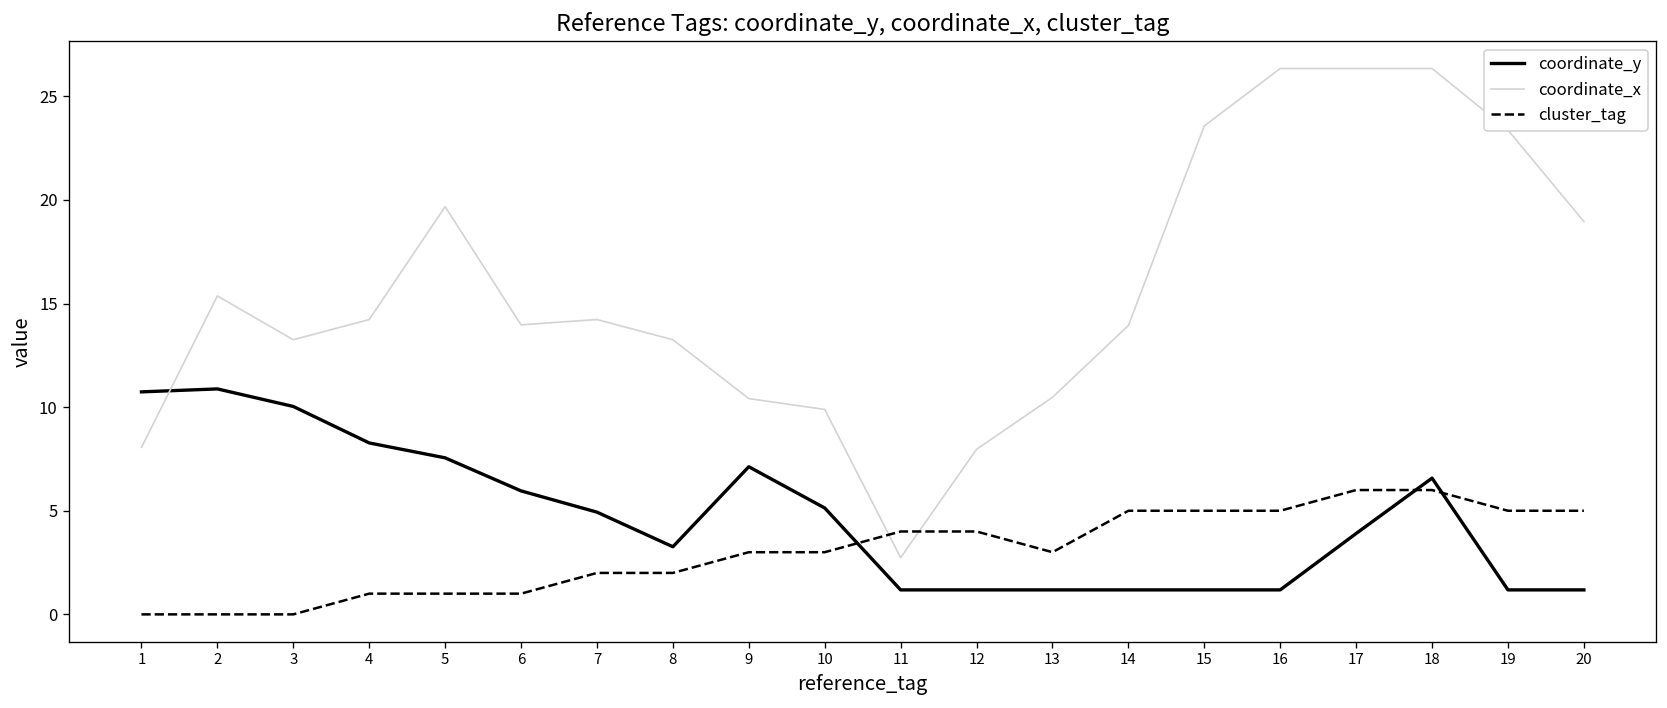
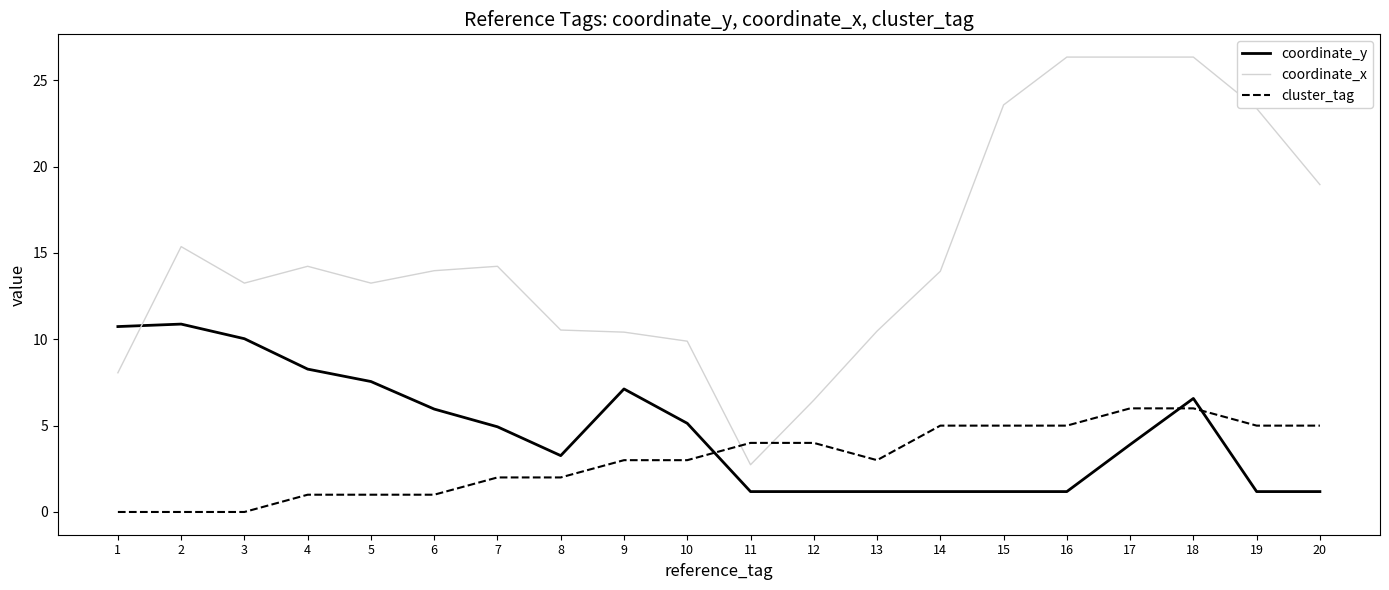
  {
    "coordinate_x": {
      "1": 8.1,
      "2": 15.4,
      "3": 13.3,
      "4": 14.2,
-     "5": 19.7,
+     "5": 13.3,
      "6": 14.0,
      "7": 14.2,
-     "8": 13.3,
+     "8": 10.5,
      "9": 10.4,
      "10": 9.9,
      "11": 2.7,
-     "12": 8.0,
+     "12": 6.5,
      "13": 10.5,
      "14": 13.9,
      "15": 23.6,
      "16": 26.3,
      "17": 26.3,
      "18": 26.3,
      "19": 23.4,
      "20": 19.0
    }
  }
